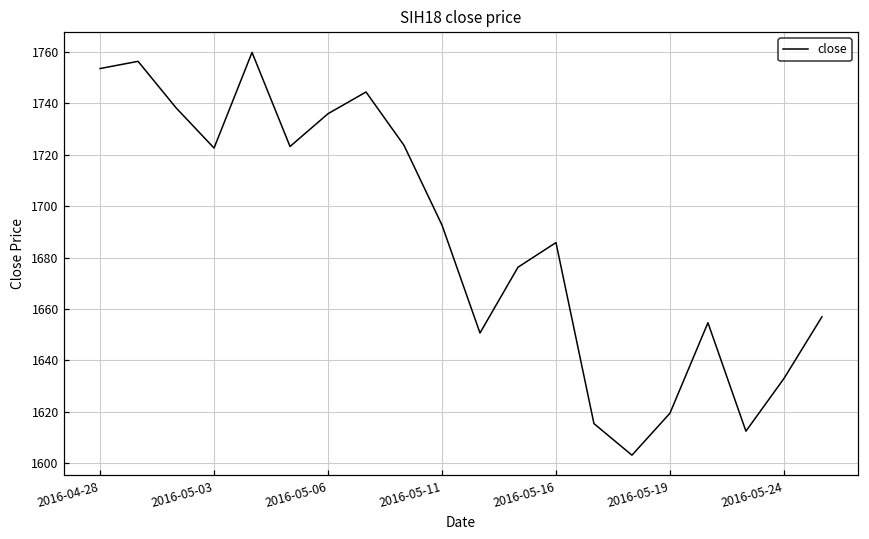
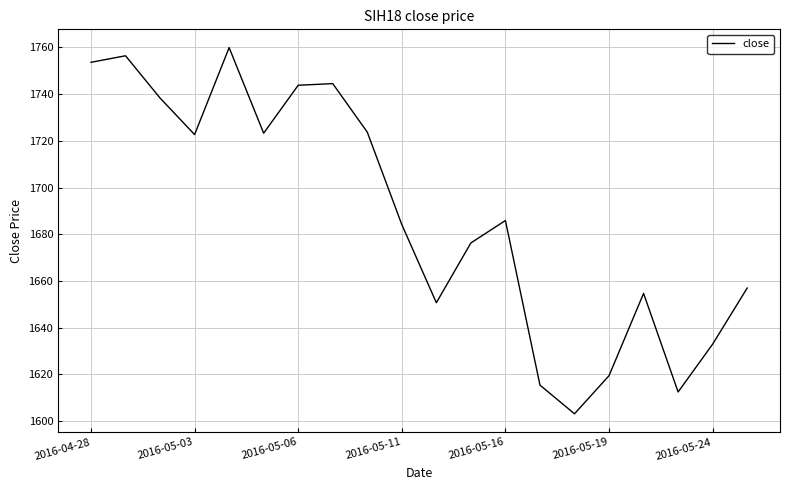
  {
    "2016-04-28": 1754,
    "2016-05-03": 1723,
-   "2016-05-06": 1736,
-   "2016-05-11": 1693,
+   "2016-05-06": 1744,
+   "2016-05-11": 1684,
    "2016-05-16": 1686,
    "2016-05-19": 1619,
    "2016-05-24": 1633
  }
